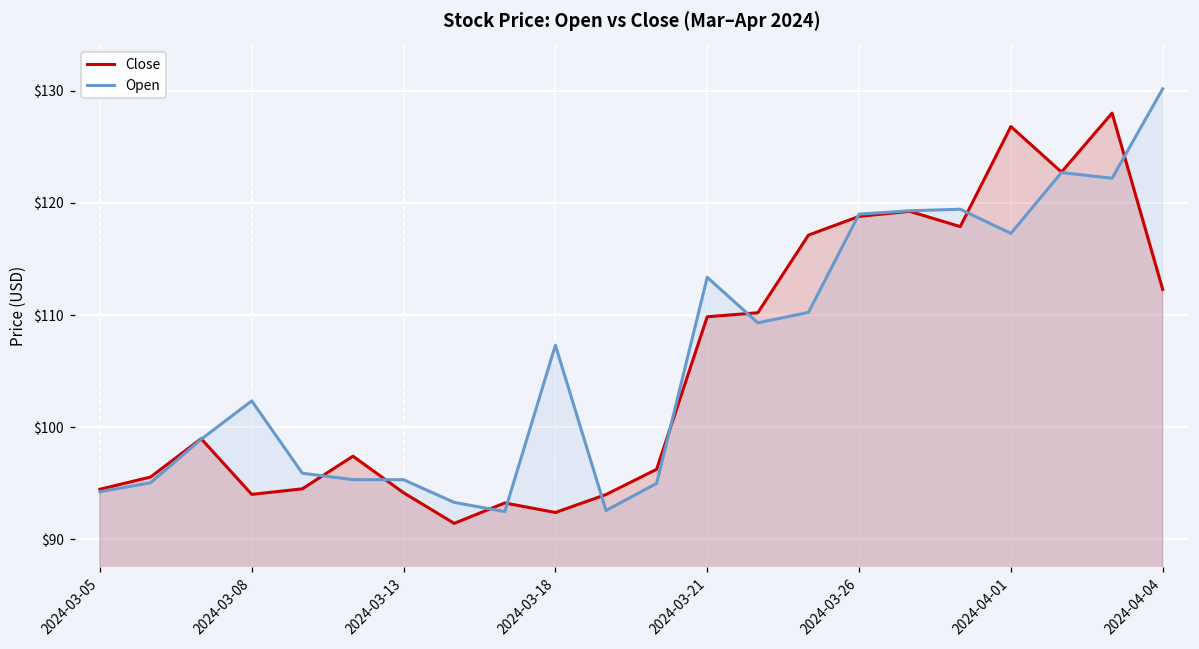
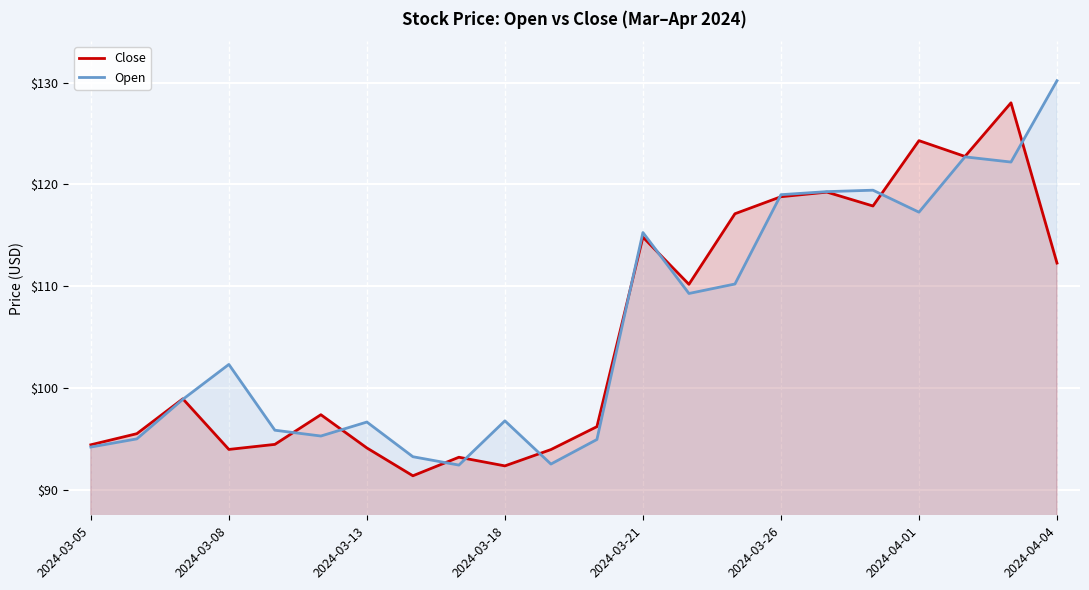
  {
    "Close": {
      "2024-03-08": "$94.0",
      "2024-03-13": "$94.2",
      "2024-03-18": "$92.4",
-     "2024-03-21": "$109.8",
-     "2024-04-01": "$126.8",
+     "2024-03-21": "$114.8",
+     "2024-04-01": "$124.3",
      "2024-04-04": "$112.3"
    },
    "Open": {
      "2024-03-08": "$102.4",
-     "2024-03-13": "$95.3",
-     "2024-03-18": "$107.3",
-     "2024-03-21": "$113.4",
+     "2024-03-13": "$96.7",
+     "2024-03-18": "$96.8",
+     "2024-03-21": "$115.3",
      "2024-04-01": "$117.3",
      "2024-04-04": "$130.2"
    }
  }
